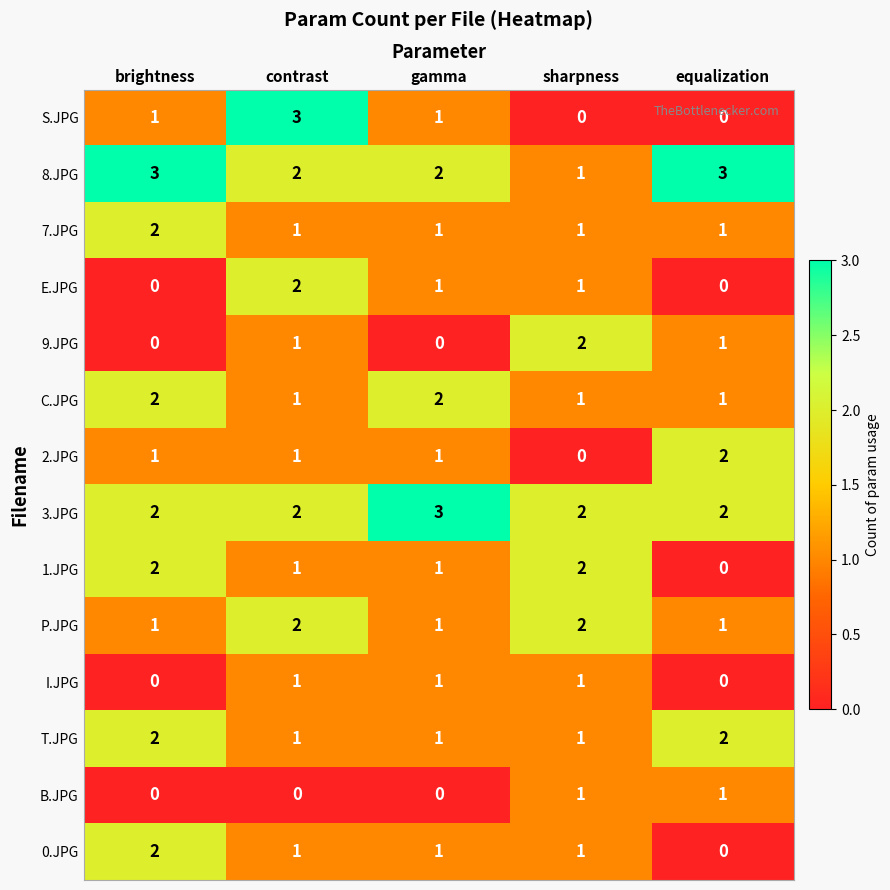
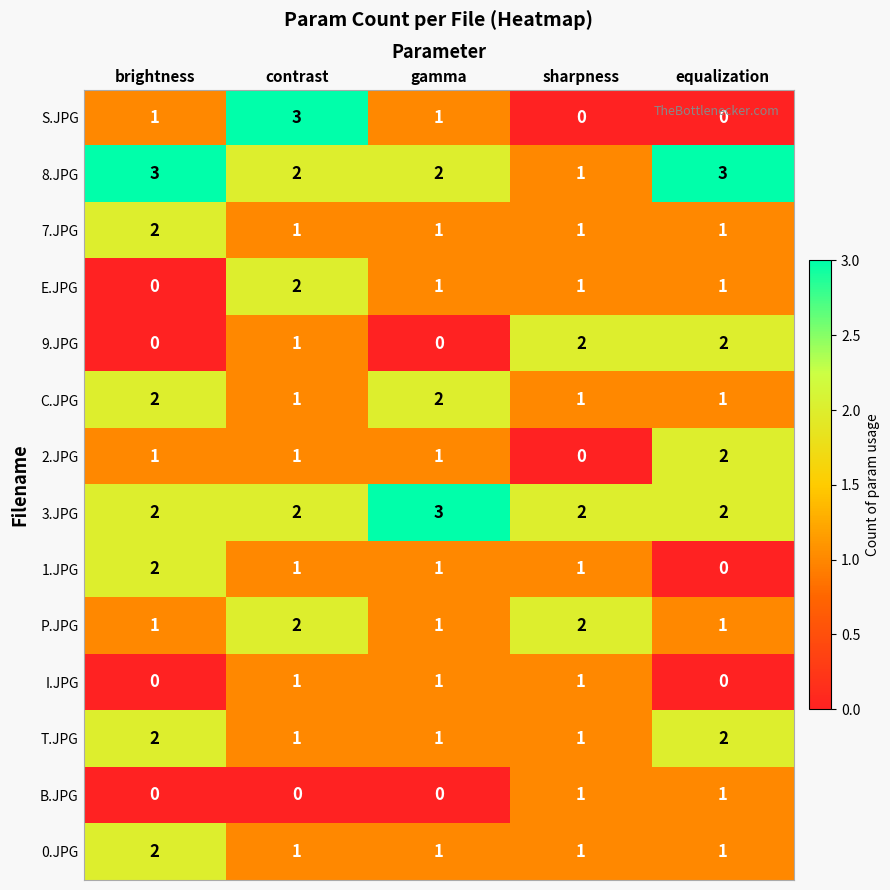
  {
    "S.JPG": {
      "brightness": 1,
      "contrast": 3,
      "gamma": 1,
      "sharpness": 0
    },
    "8.JPG": {
      "brightness": 3,
      "contrast": 2,
      "gamma": 2,
      "sharpness": 1,
      "equalization": 3
    },
    "7.JPG": {
      "brightness": 2,
      "contrast": 1,
      "gamma": 1,
      "sharpness": 1,
      "equalization": 1
    },
    "E.JPG": {
      "brightness": 0,
      "contrast": 2,
      "gamma": 1,
      "sharpness": 1,
-     "equalization": 0
+     "equalization": 1
    },
    "9.JPG": {
      "brightness": 0,
      "contrast": 1,
      "gamma": 0,
      "sharpness": 2,
-     "equalization": 1
+     "equalization": 2
    },
    "C.JPG": {
      "brightness": 2,
      "contrast": 1,
      "gamma": 2,
      "sharpness": 1,
      "equalization": 1
    },
    "2.JPG": {
      "brightness": 1,
      "contrast": 1,
      "gamma": 1,
      "sharpness": 0,
      "equalization": 2
    },
    "3.JPG": {
      "brightness": 2,
      "contrast": 2,
      "gamma": 3,
      "sharpness": 2,
      "equalization": 2
    },
    "1.JPG": {
      "brightness": 2,
      "contrast": 1,
      "gamma": 1,
-     "sharpness": 2,
+     "sharpness": 1,
      "equalization": 0
    },
    "P.JPG": {
      "brightness": 1,
      "contrast": 2,
      "gamma": 1,
      "sharpness": 2,
      "equalization": 1
    },
    "I.JPG": {
      "brightness": 0,
      "contrast": 1,
      "gamma": 1,
      "sharpness": 1,
      "equalization": 0
    },
    "T.JPG": {
      "brightness": 2,
      "contrast": 1,
      "gamma": 1,
      "sharpness": 1,
      "equalization": 2
    },
    "B.JPG": {
      "brightness": 0,
      "contrast": 0,
      "gamma": 0,
      "sharpness": 1,
      "equalization": 1
    },
    "0.JPG": {
      "brightness": 2,
      "contrast": 1,
      "gamma": 1,
      "sharpness": 1,
-     "equalization": 0
+     "equalization": 1
    }
  }
